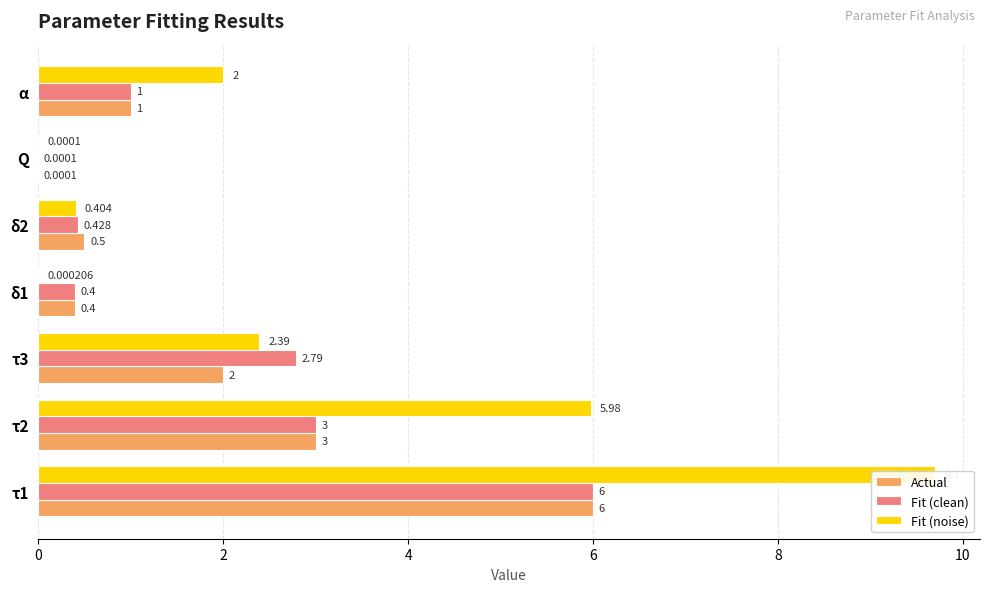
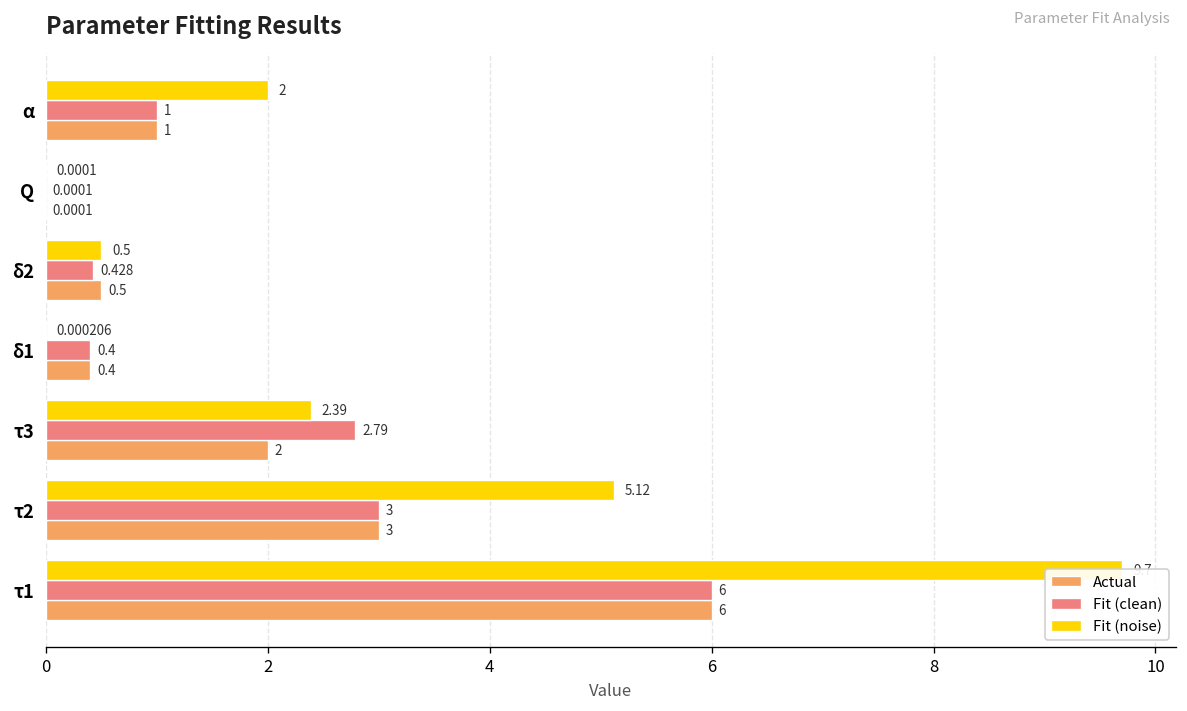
  {
    "Fit (noise)": {
      "α": 2,
      "Q": 0.0001,
-     "δ2": 0.404,
+     "δ2": 0.5,
      "δ1": 0.000206,
      "τ3": 2.39,
-     "τ2": 5.98
+     "τ2": 5.12
    }
  }
